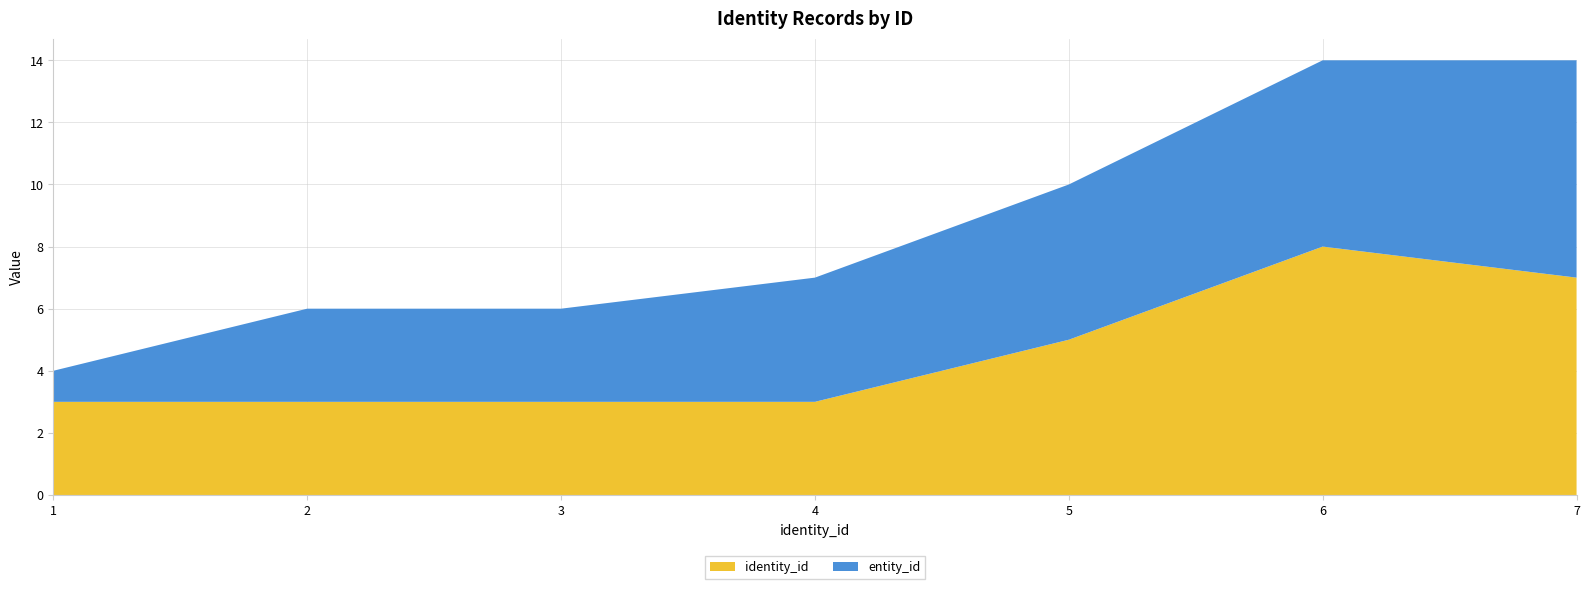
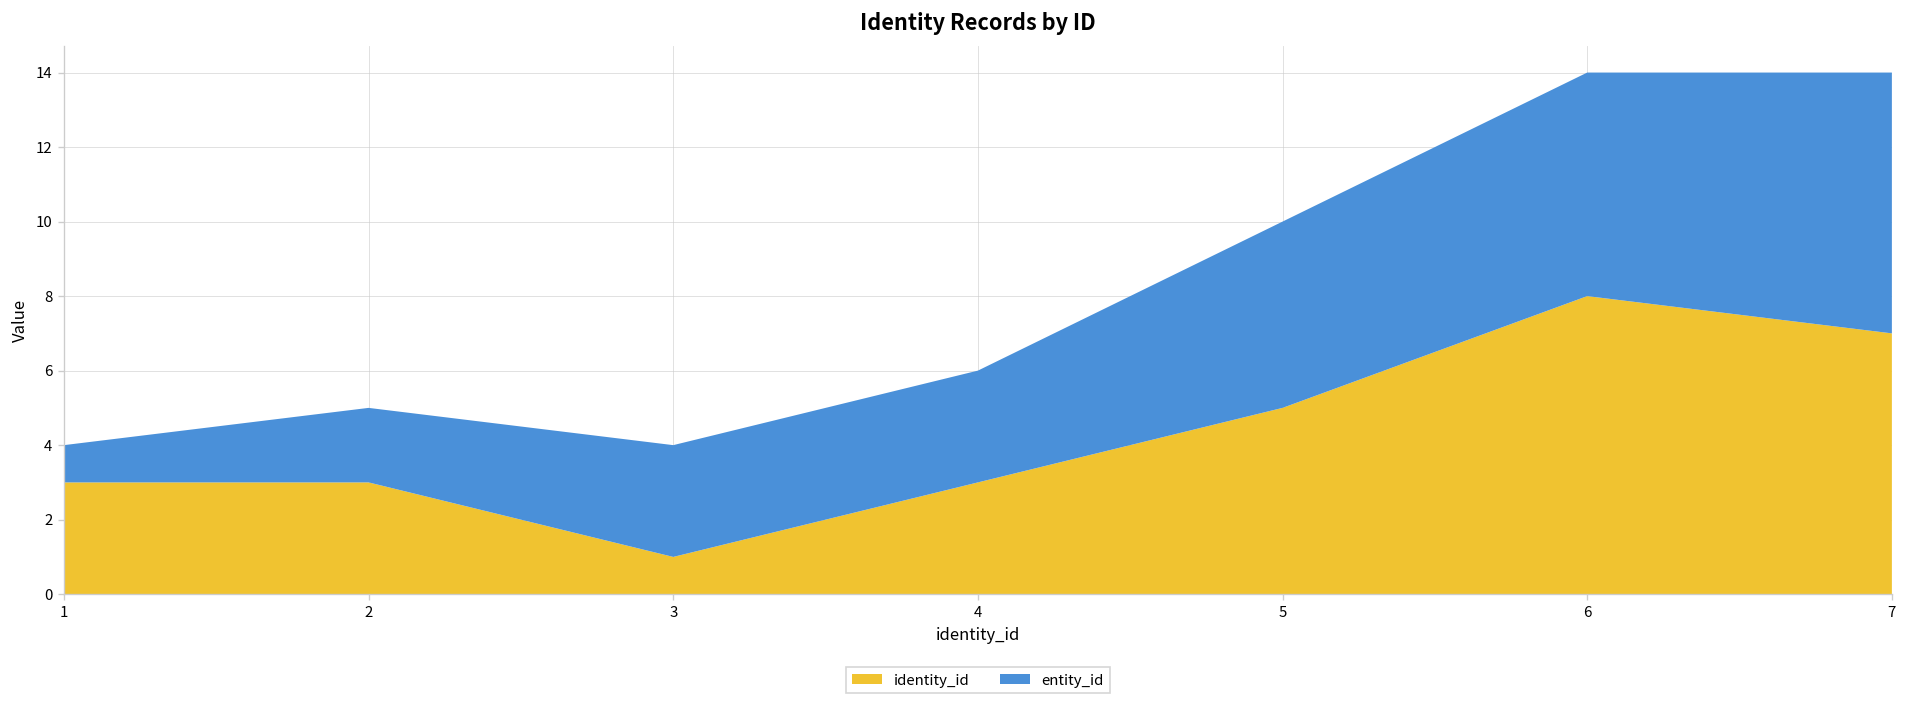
  {
    "identity_id": {
-     "3": 3
+     "3": 1
    },
    "entity_id": {
      "1": 1,
-     "2": 3,
+     "2": 2,
      "3": 3,
-     "4": 4,
+     "4": 3,
      "5": 5,
      "6": 6,
      "7": 7
    }
  }
